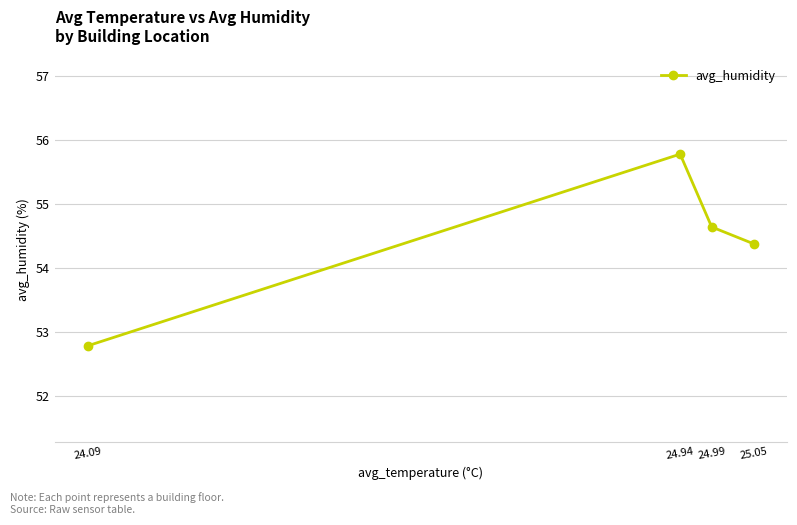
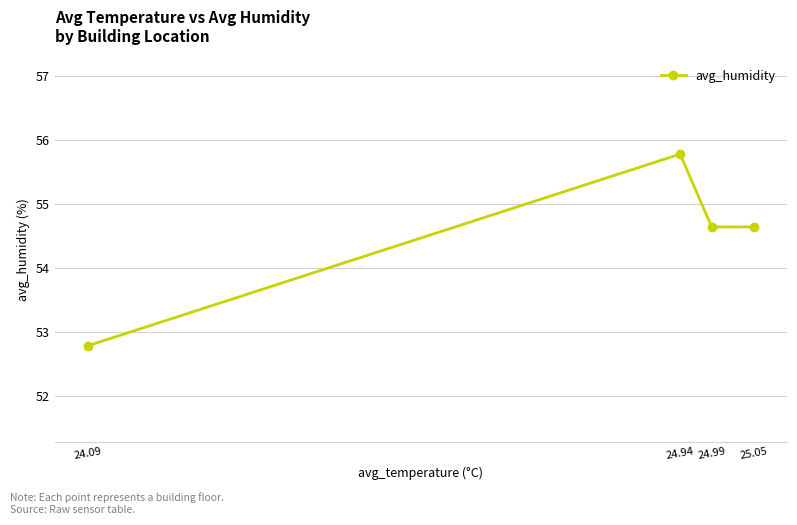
  {
    "24.09": 52.8,
    "24.94": 55.8,
    "24.99": 54.6,
-   "25.05": 54.4
+   "25.05": 54.6
  }
